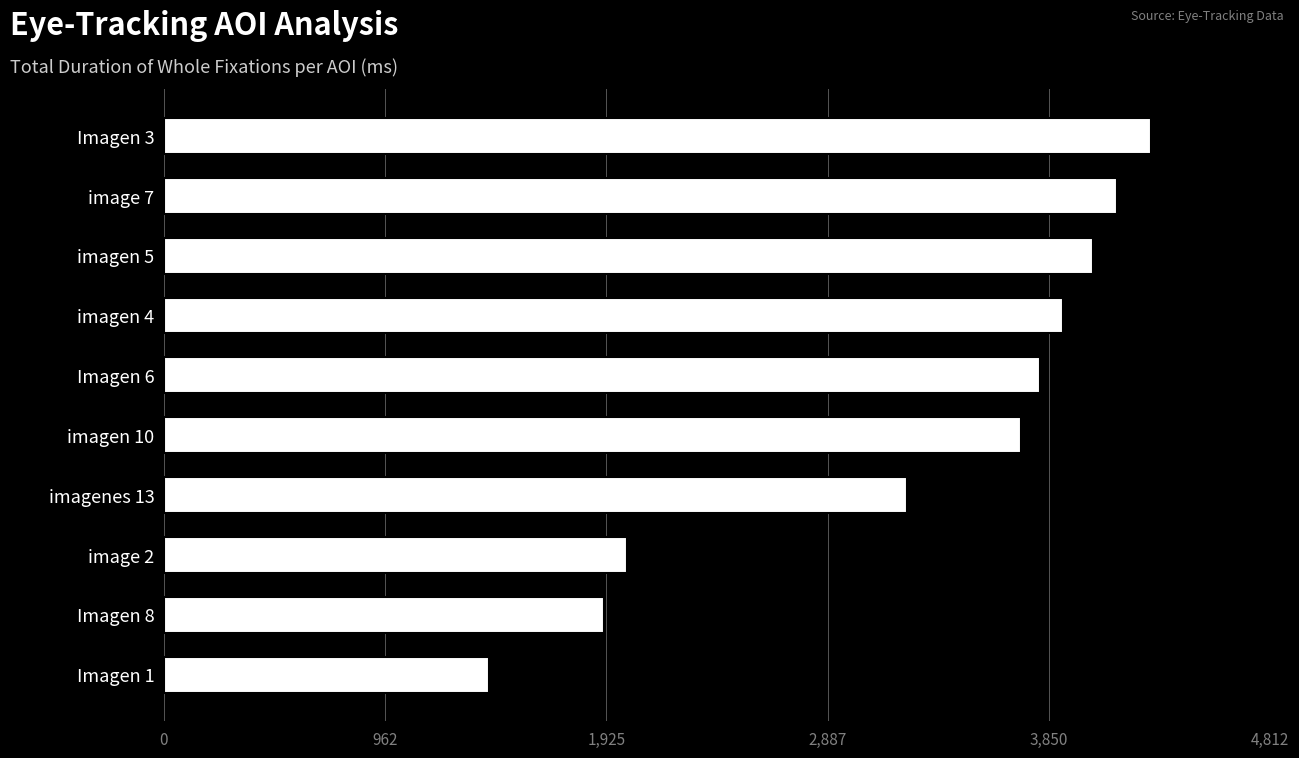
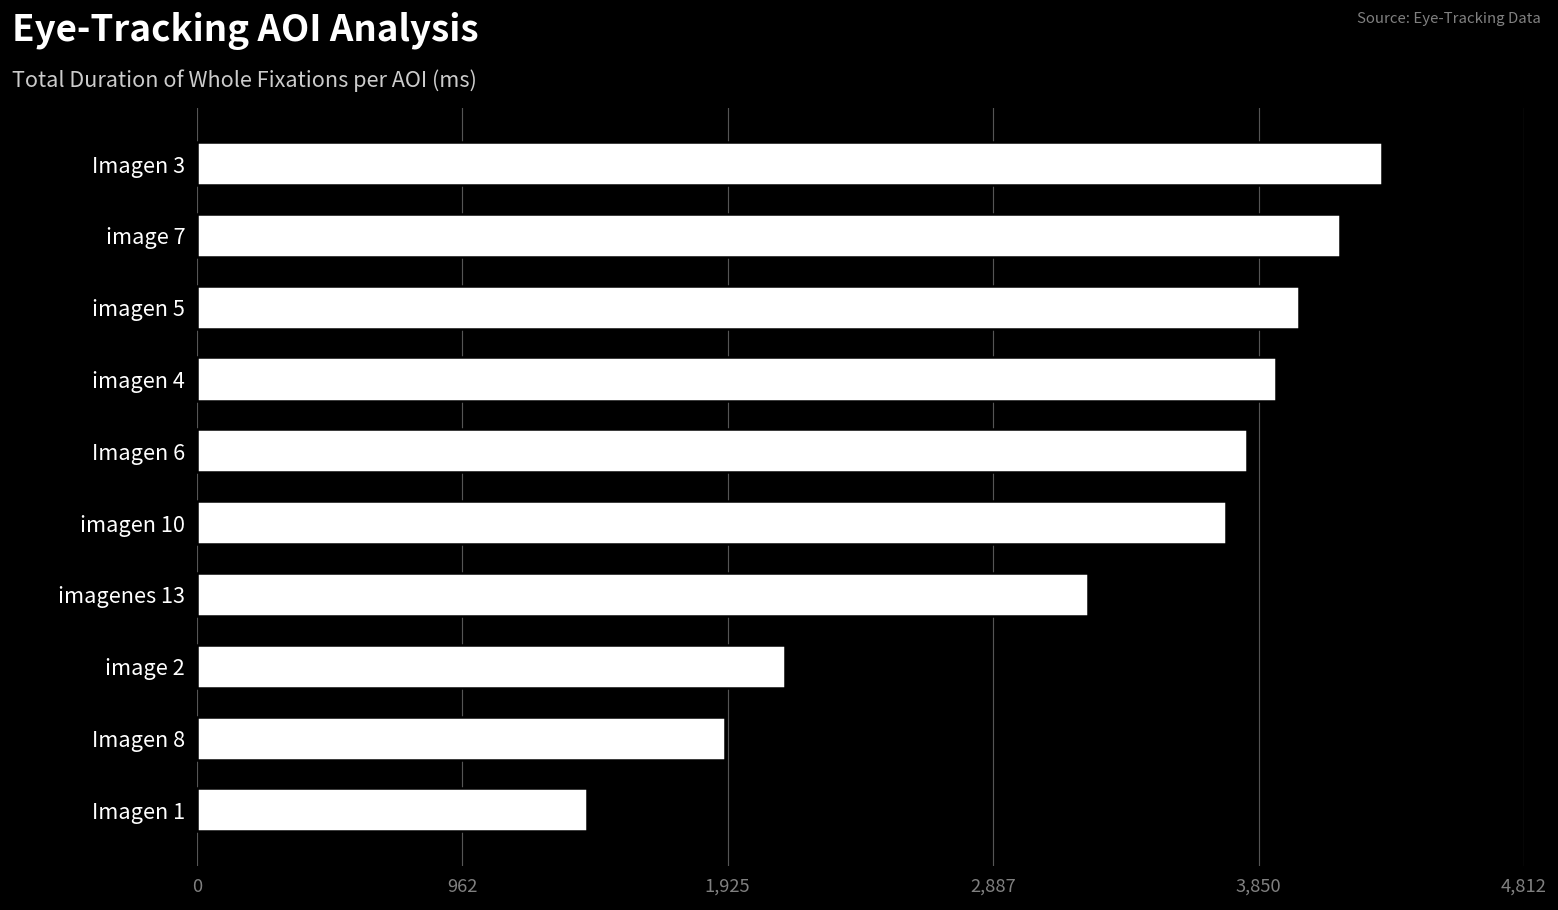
  {
    "Imagen 3": "4,300",
    "image 7": "4,150",
-   "imagen 5": "4,040",
+   "imagen 5": "4,000",
    "imagen 4": "3,910",
    "Imagen 6": "3,810",
    "imagen 10": "3,730",
    "imagenes 13": "3,230",
-   "image 2": "2,020",
+   "image 2": "2,130",
    "Imagen 8": "1,920",
    "Imagen 1": "1,420"
  }
